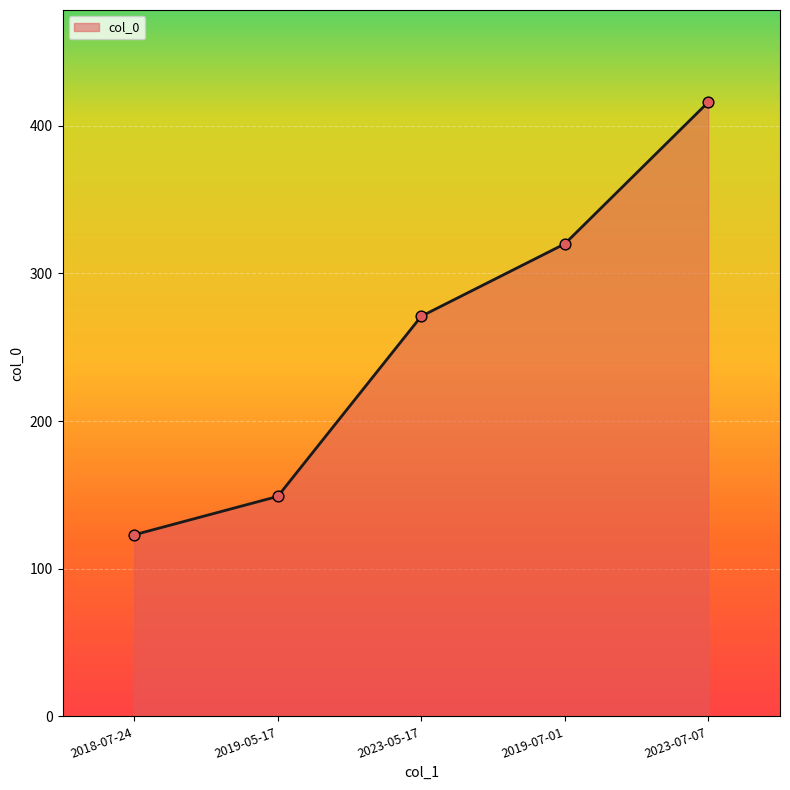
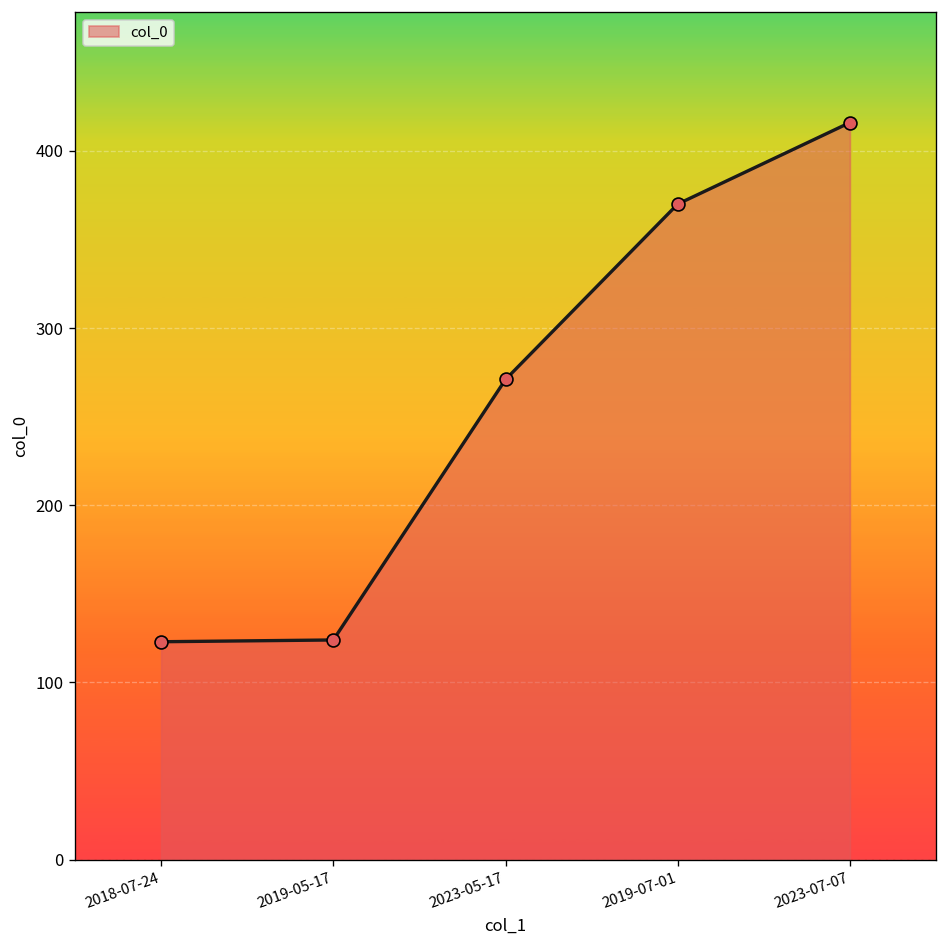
  {
    "2018-07-24": 123,
-   "2019-05-17": 149,
+   "2019-05-17": 124,
    "2023-05-17": 271,
-   "2019-07-01": 320,
+   "2019-07-01": 370,
    "2023-07-07": 416
  }
